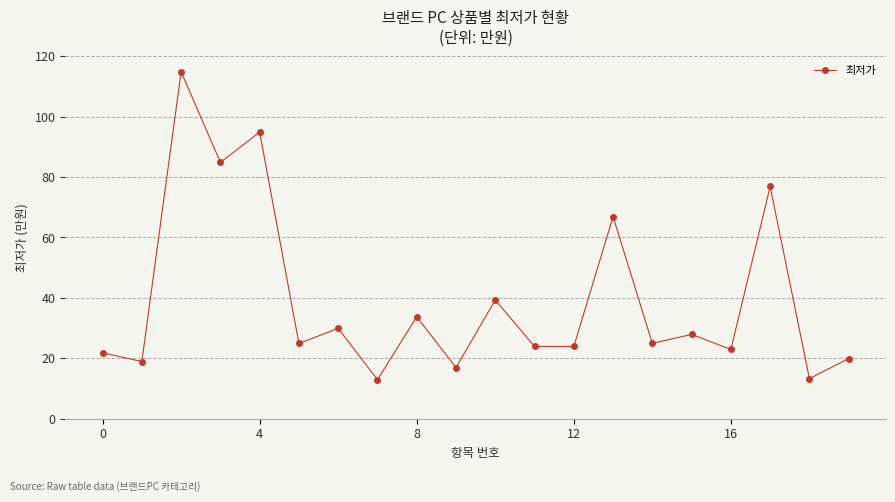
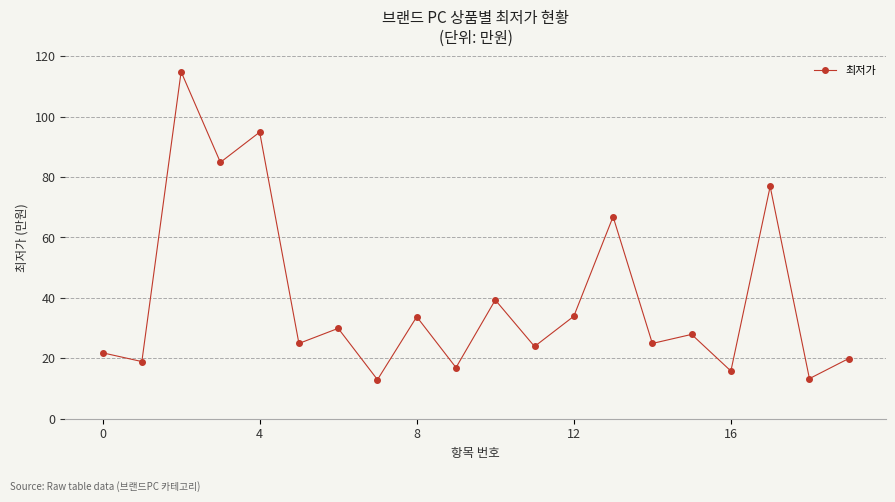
  {
    "0": 22,
    "4": 95,
    "8": 34,
-   "12": 24,
-   "16": 23
+   "12": 34,
+   "16": 16
  }
